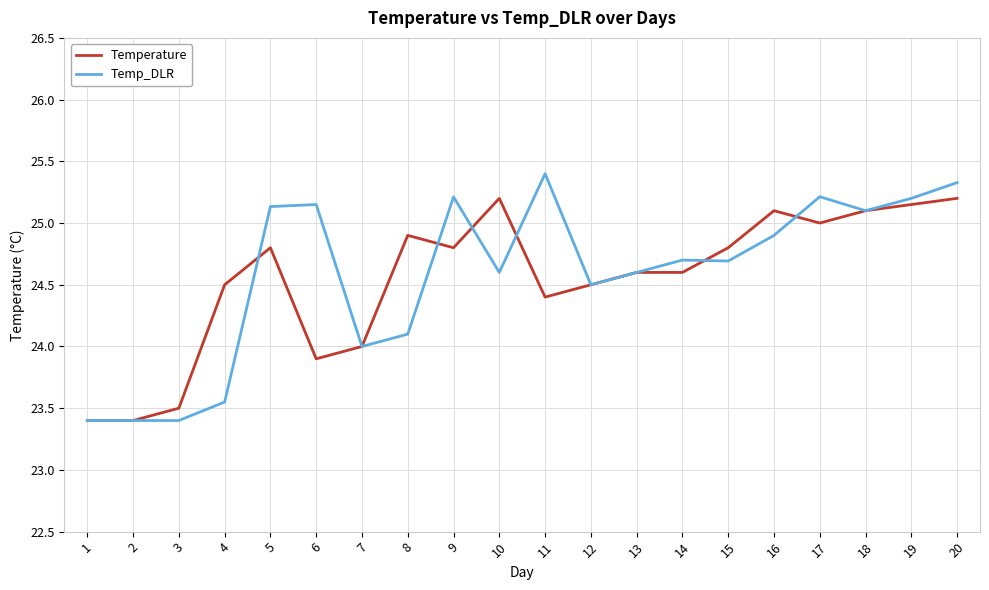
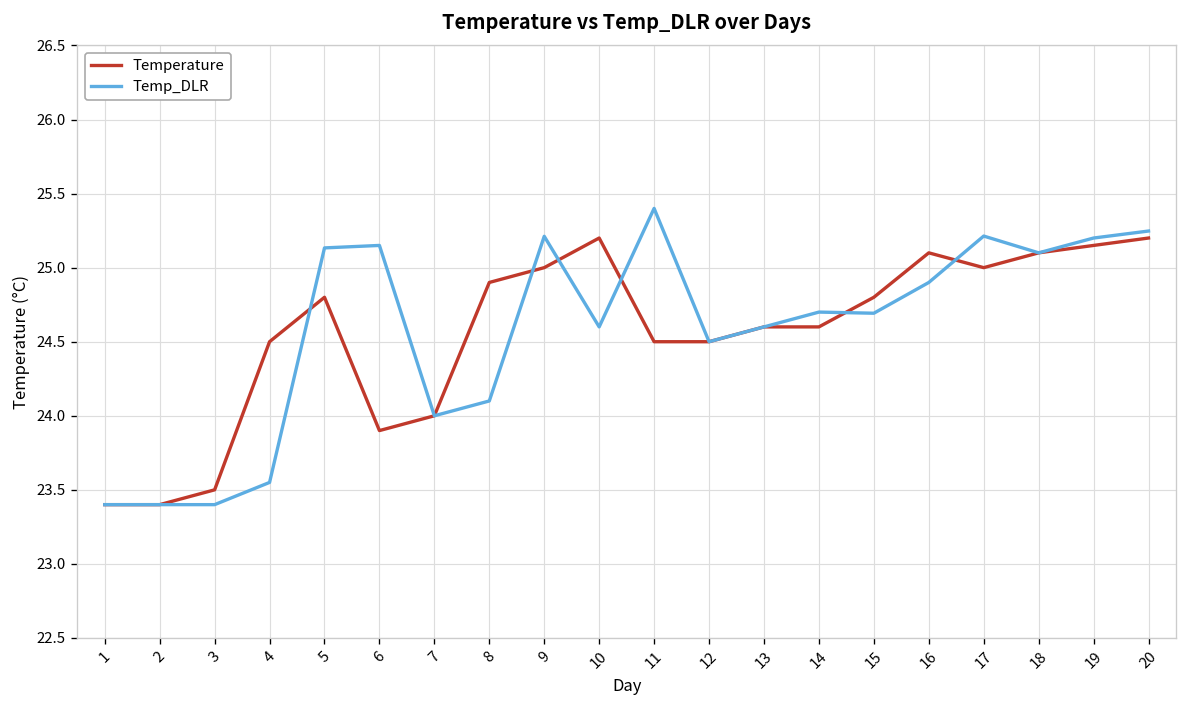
  {
    "Temperature": {
      "3": 23.5,
      "4": 24.5,
      "5": 24.8,
      "6": 23.9,
      "8": 24.9,
-     "9": 24.8,
+     "9": 25.0,
      "10": 25.2,
-     "11": 24.4,
+     "11": 24.5,
      "14": 24.6,
      "15": 24.8,
      "16": 25.1,
      "17": 25.0,
      "19": 25.15,
      "20": 25.2
    },
    "Temp_DLR": {
      "3": 23.40,
      "4": 23.55,
      "5": 25.13,
      "6": 25.15,
      "8": 24.10,
      "9": 25.21,
      "10": 24.60,
      "11": 25.40,
      "14": 24.70,
      "15": 24.69,
      "16": 24.90,
      "17": 25.21,
      "19": 25.20,
-     "20": 25.33
+     "20": 25.25
    }
  }
